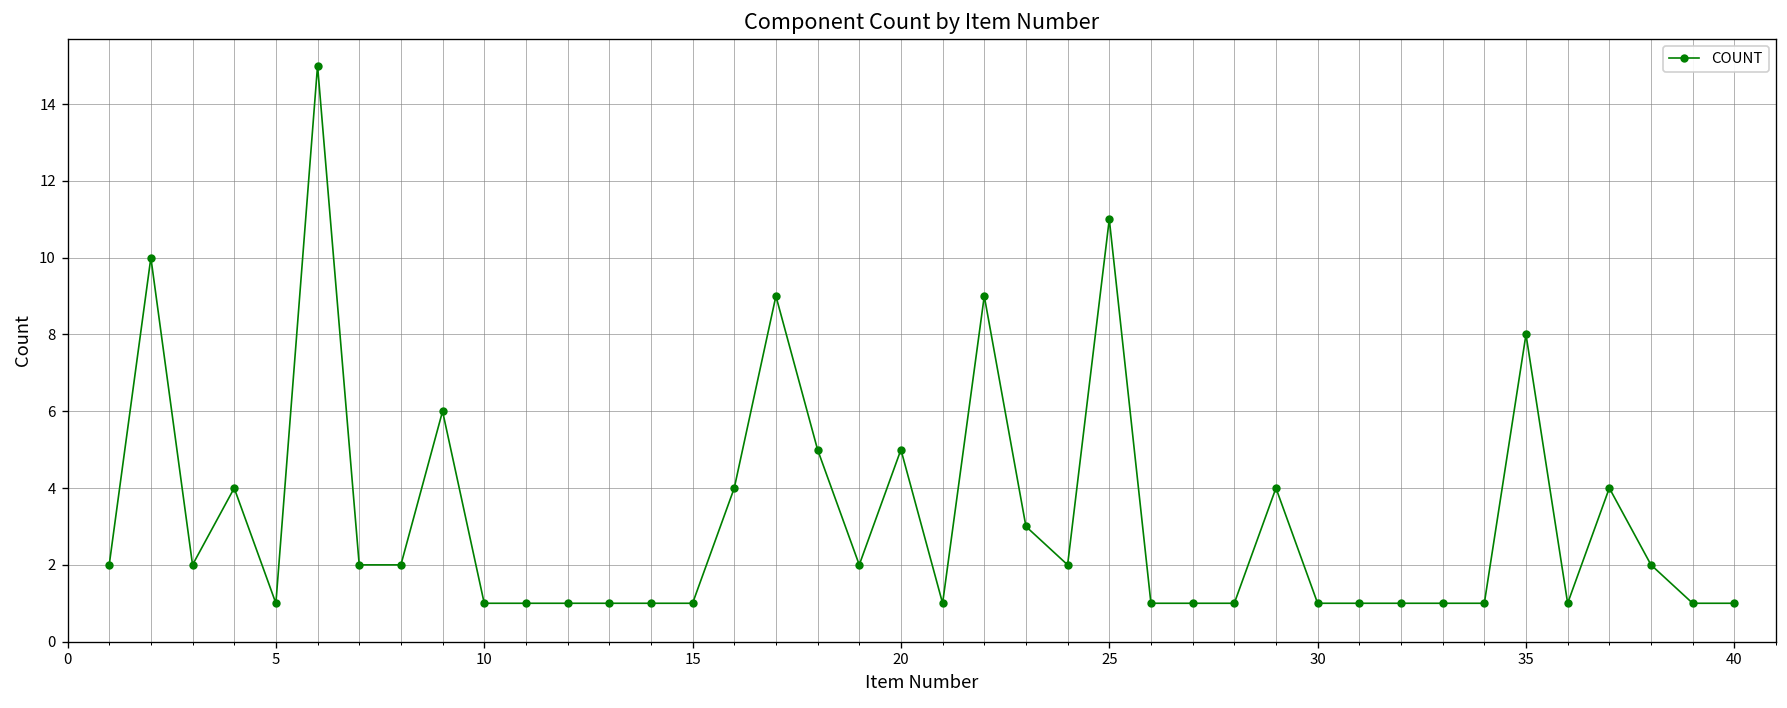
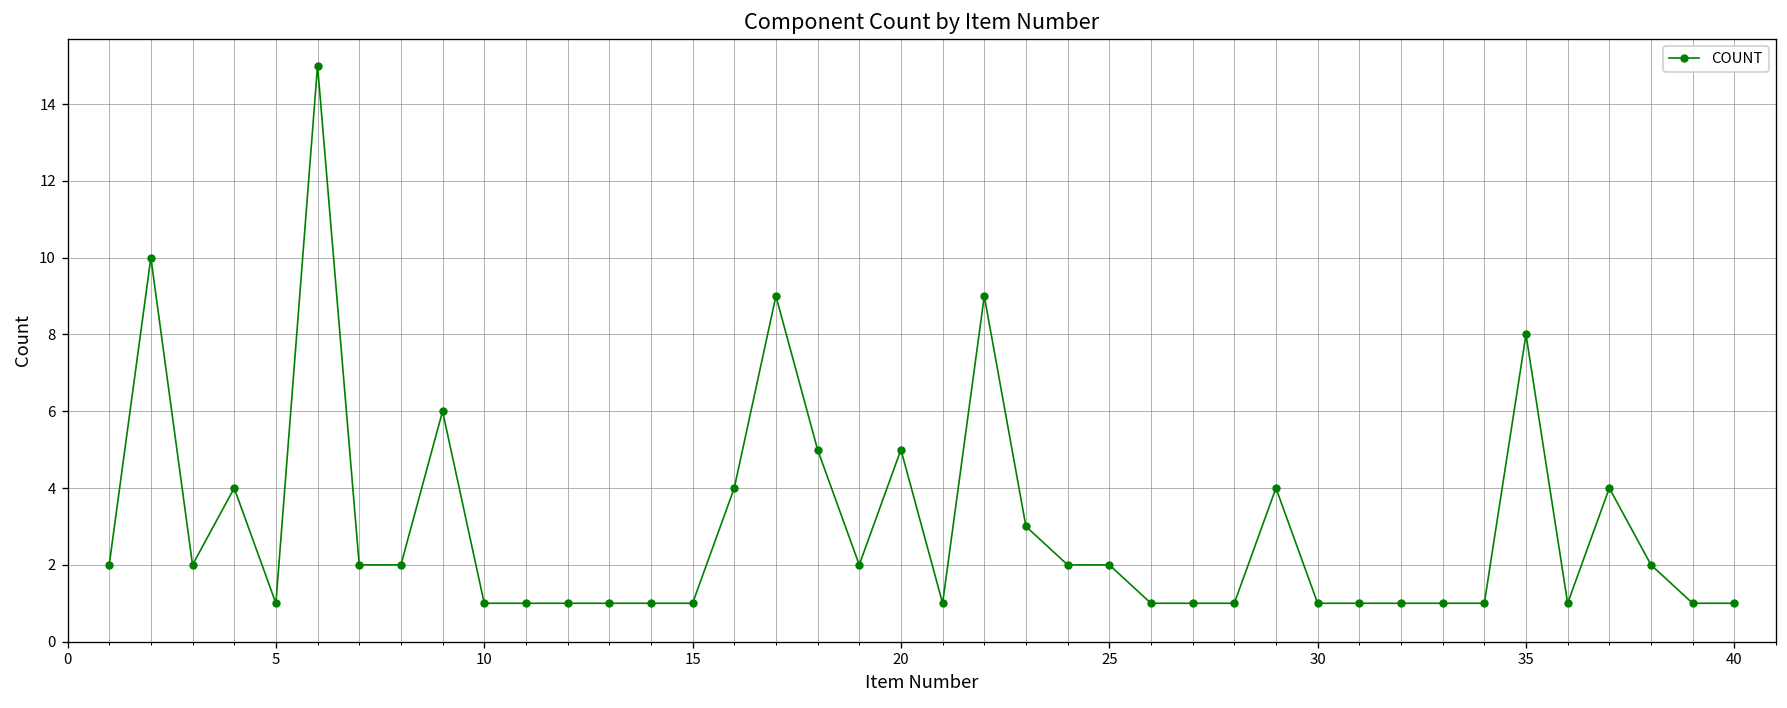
  {
    "5": 1,
    "10": 1,
    "15": 1,
    "20": 5,
-   "25": 11,
+   "25": 2,
    "30": 1,
    "35": 8,
    "40": 1
  }
